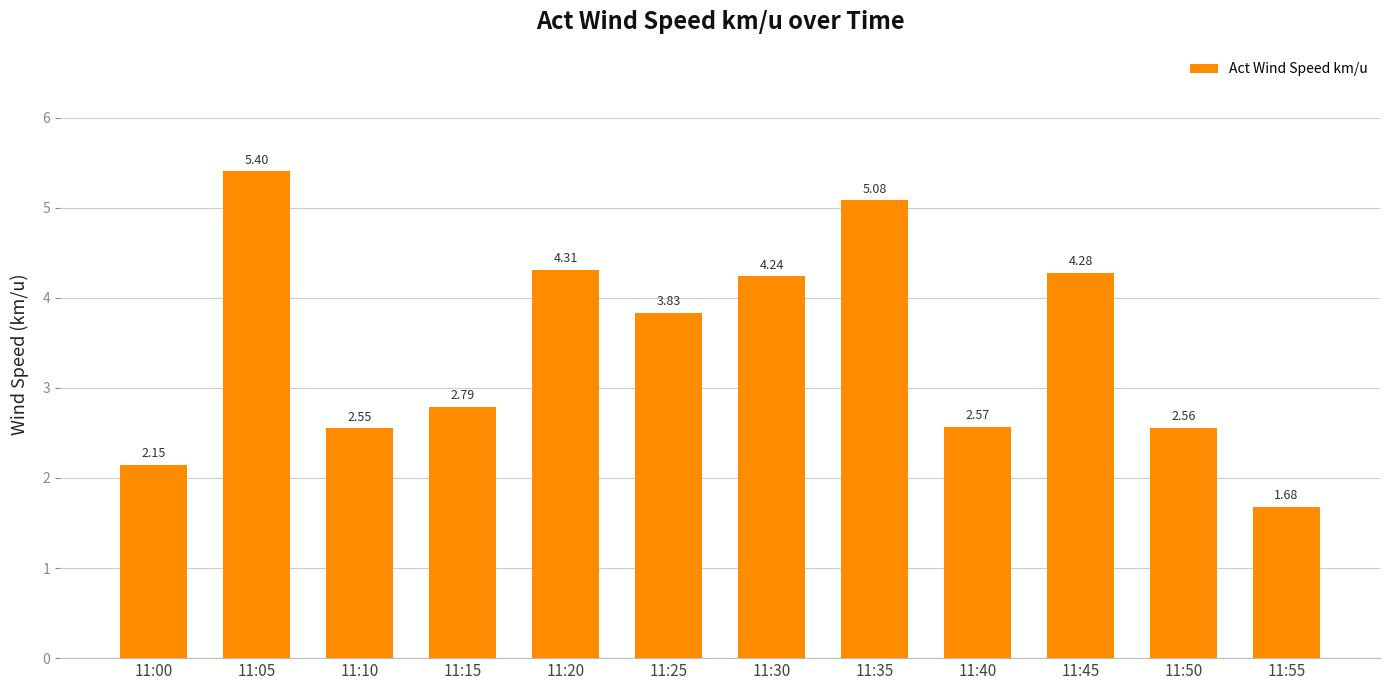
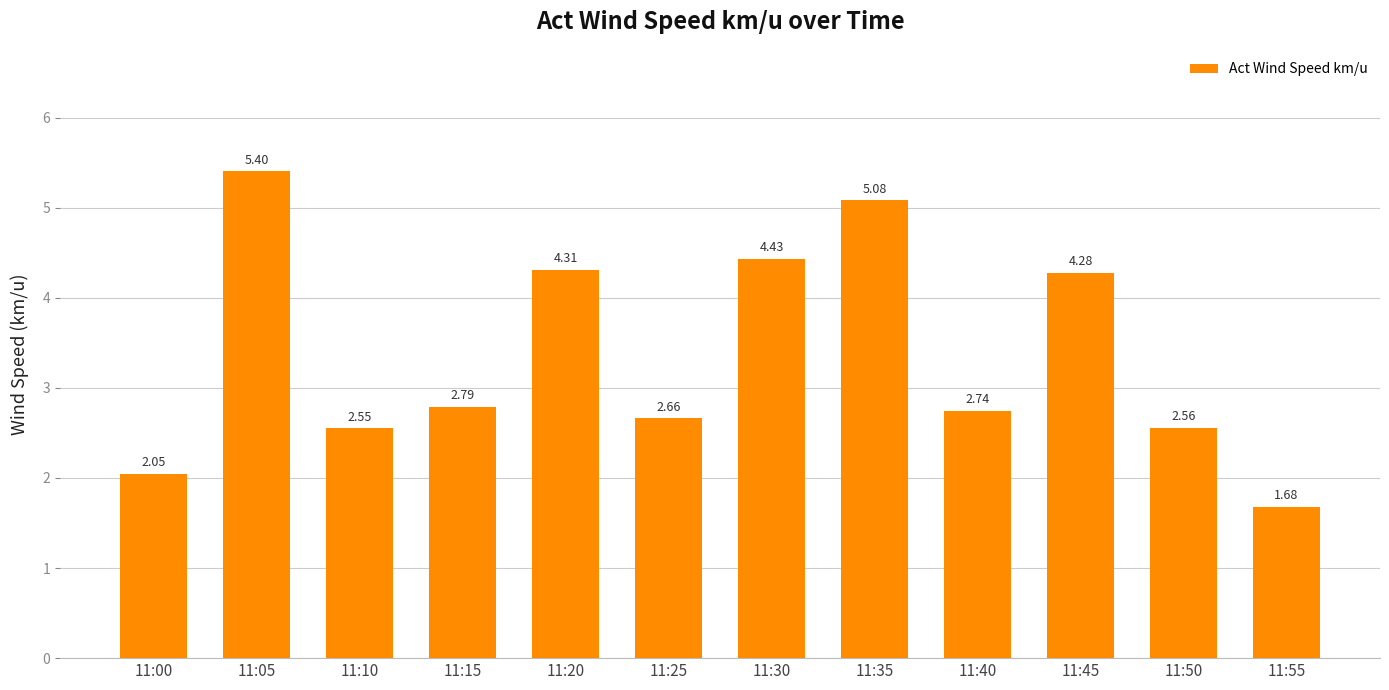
  {
-   "11:00": 2.15,
+   "11:00": 2.05,
    "11:05": 5.40,
    "11:10": 2.55,
    "11:15": 2.79,
    "11:20": 4.31,
-   "11:25": 3.83,
-   "11:30": 4.24,
+   "11:25": 2.66,
+   "11:30": 4.43,
    "11:35": 5.08,
-   "11:40": 2.57,
+   "11:40": 2.74,
    "11:45": 4.28,
    "11:50": 2.56,
    "11:55": 1.68
  }
